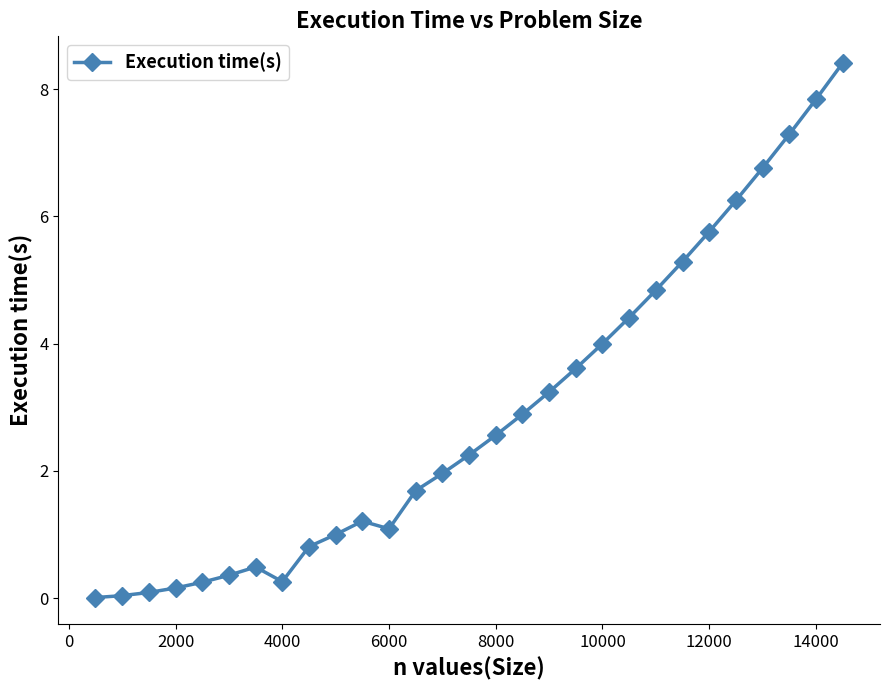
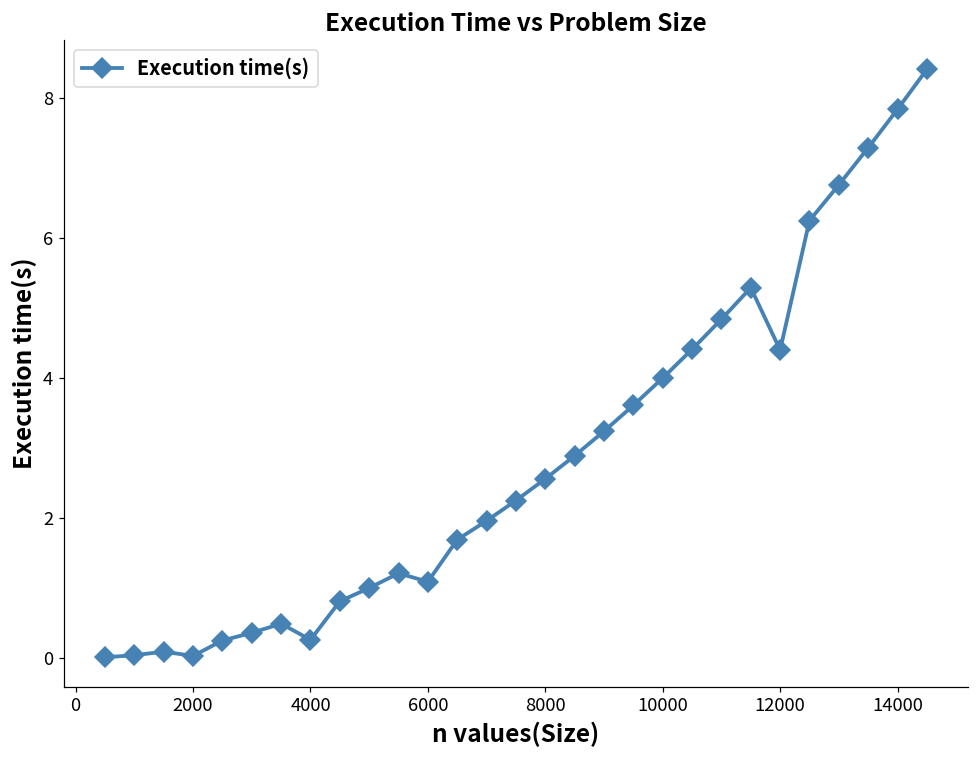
  {
-   "2000": 0.2,
+   "2000": 0.0,
    "4000": 0.3,
    "6000": 1.1,
    "8000": 2.6,
    "10000": 4.0,
-   "12000": 5.8,
+   "12000": 4.4,
    "14000": 7.8
  }
